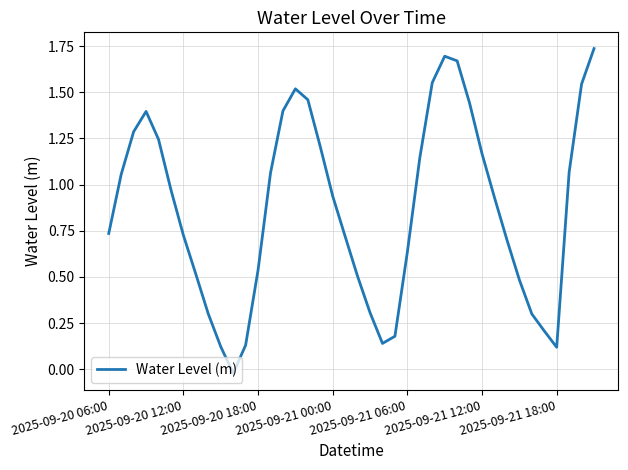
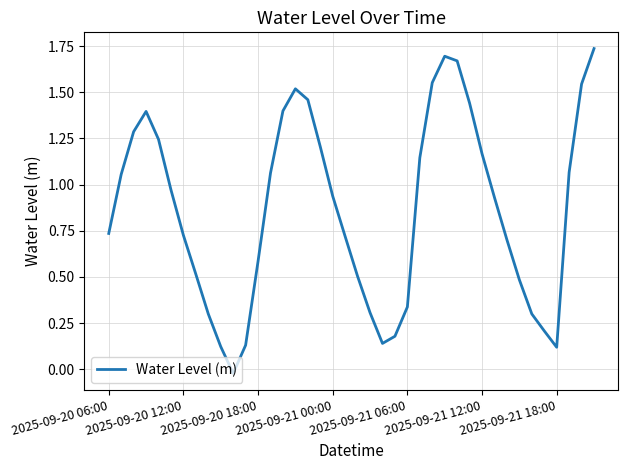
  {
    "2025-09-20 06:00": 0.74,
    "2025-09-20 12:00": 0.73,
-   "2025-09-20 18:00": 0.54,
+   "2025-09-20 18:00": 0.59,
    "2025-09-21 00:00": 0.94,
-   "2025-09-21 06:00": 0.64,
+   "2025-09-21 06:00": 0.34,
    "2025-09-21 12:00": 1.17,
    "2025-09-21 18:00": 0.12
  }
